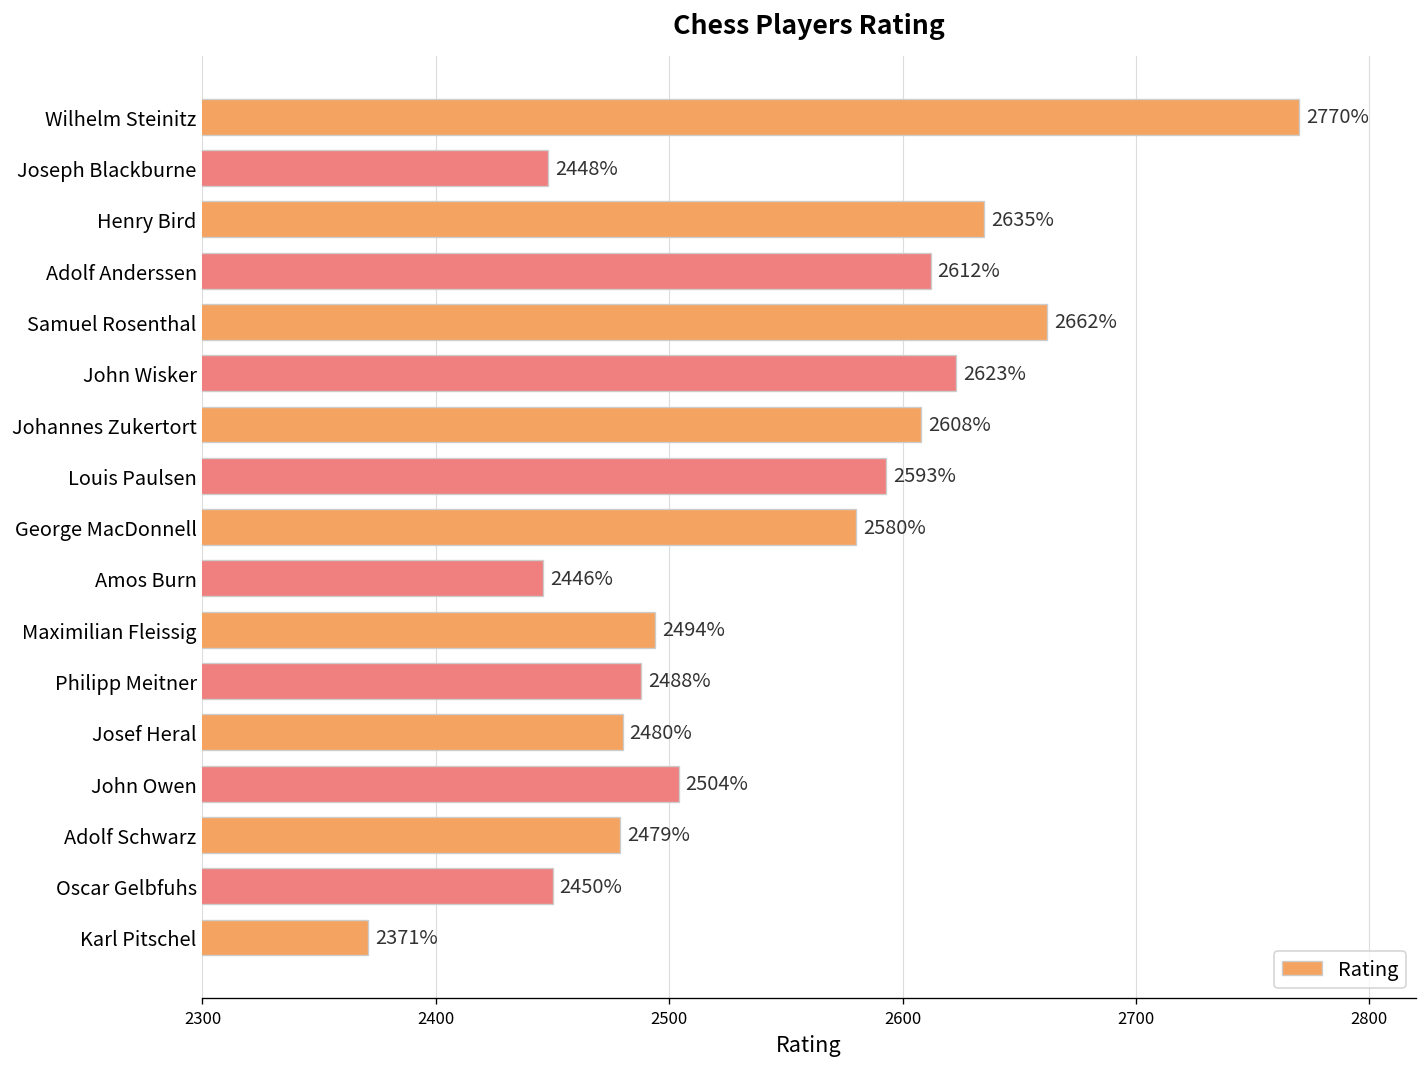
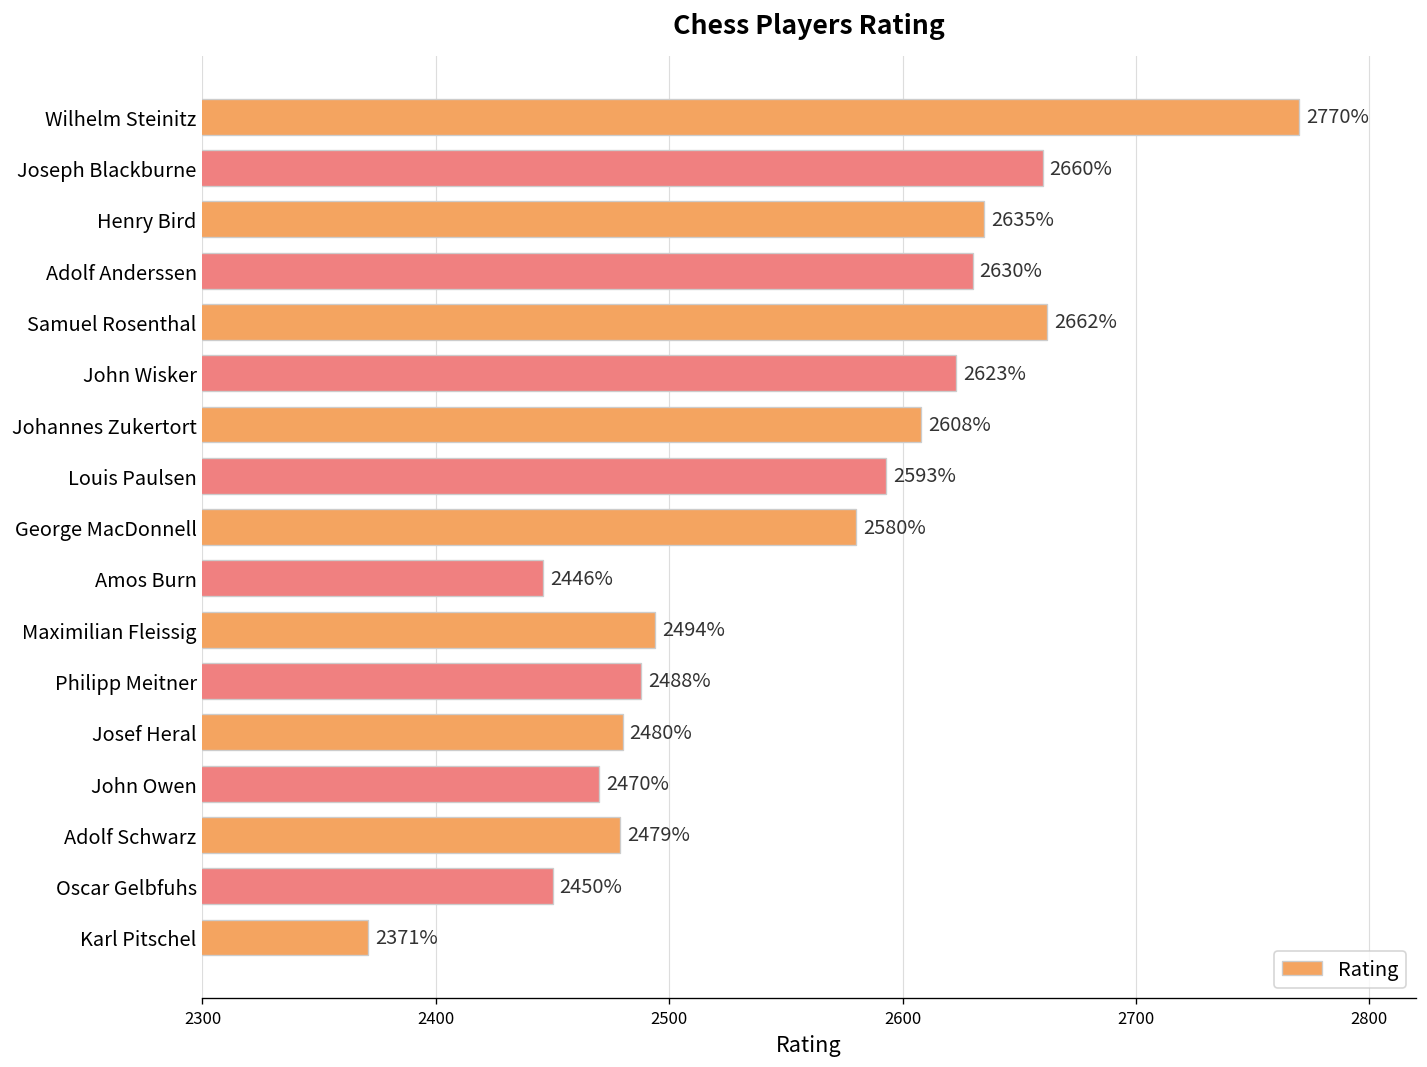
  {
    "Wilhelm Steinitz": "2770%",
-   "Joseph Blackburne": "2448%",
+   "Joseph Blackburne": "2660%",
    "Henry Bird": "2635%",
-   "Adolf Anderssen": "2612%",
+   "Adolf Anderssen": "2630%",
    "Samuel Rosenthal": "2662%",
    "John Wisker": "2623%",
    "Johannes Zukertort": "2608%",
    "Louis Paulsen": "2593%",
    "George MacDonnell": "2580%",
    "Amos Burn": "2446%",
    "Maximilian Fleissig": "2494%",
    "Philipp Meitner": "2488%",
    "Josef Heral": "2480%",
-   "John Owen": "2504%",
+   "John Owen": "2470%",
    "Adolf Schwarz": "2479%",
    "Oscar Gelbfuhs": "2450%",
    "Karl Pitschel": "2371%"
  }
